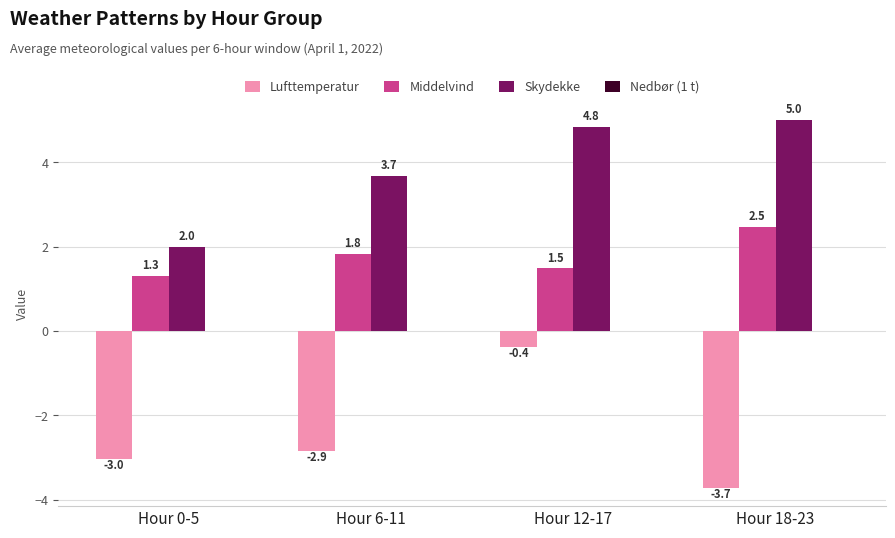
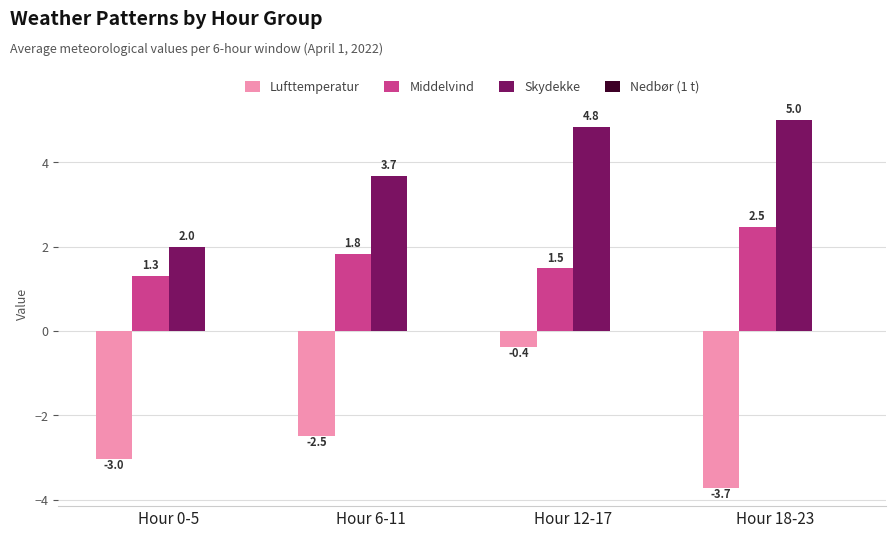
  {
    "Lufttemperatur": {
      "Hour 0-5": -3.0,
-     "Hour 6-11": -2.9,
+     "Hour 6-11": -2.5,
      "Hour 12-17": -0.4,
      "Hour 18-23": -3.7
    },
    "Middelvind": {
      "Hour 0-5": 1.3,
      "Hour 6-11": 1.8,
      "Hour 12-17": 1.5,
      "Hour 18-23": 2.5
    },
    "Skydekke": {
      "Hour 0-5": 2.0,
      "Hour 6-11": 3.7,
      "Hour 12-17": 4.8,
      "Hour 18-23": 5.0
    },
    "Nedbør (1 t)": {
      "Hour 0-5": 0.0,
      "Hour 6-11": 0.0,
      "Hour 12-17": 0.0,
      "Hour 18-23": 0.0
    }
  }
